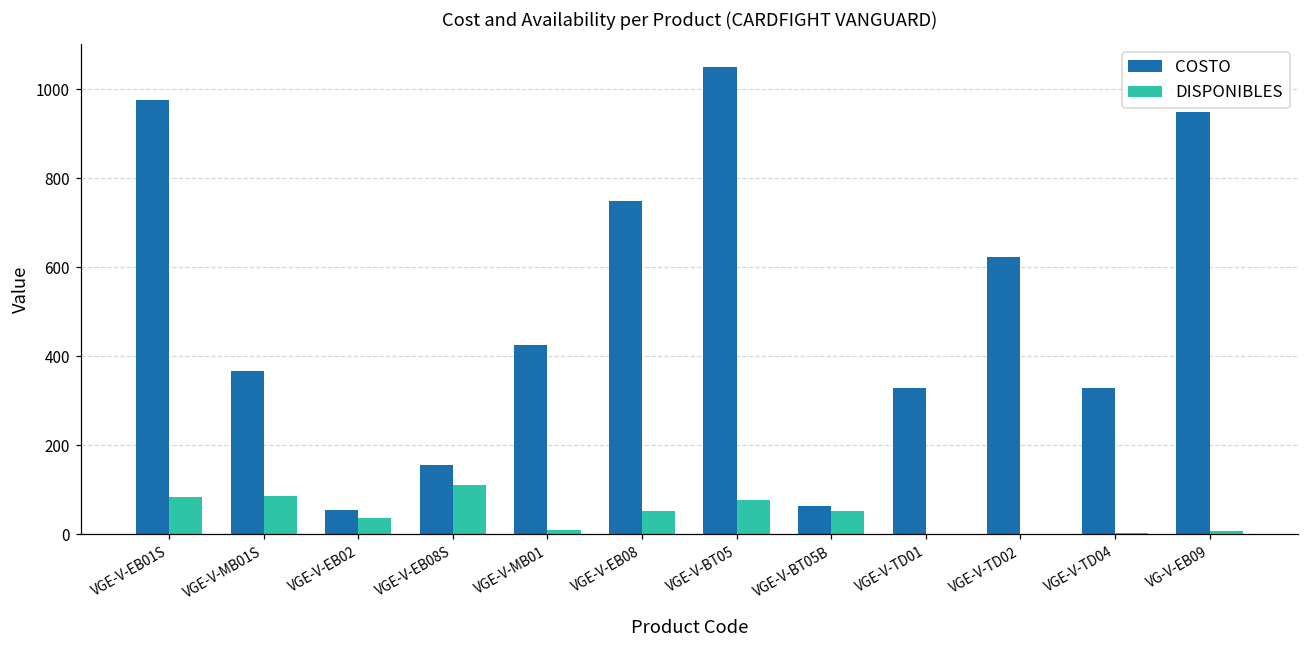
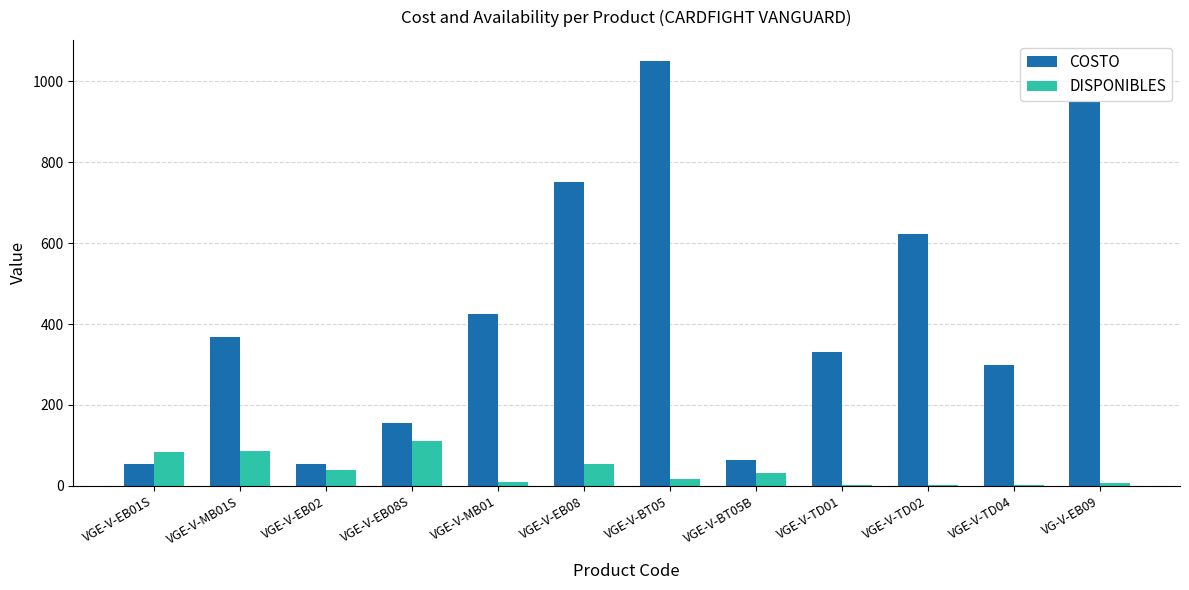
  {
    "COSTO": {
-     "VGE-V-EB01S": 980,
+     "VGE-V-EB01S": 60,
      "VGE-V-MB01S": 370,
      "VGE-V-EB02": 60,
      "VGE-V-EB08S": 160,
      "VGE-V-MB01": 430,
      "VGE-V-EB08": 750,
      "VGE-V-BT05": 1050,
      "VGE-V-BT05B": 70,
      "VGE-V-TD01": 330,
      "VGE-V-TD02": 620,
-     "VGE-V-TD04": 330,
+     "VGE-V-TD04": 300,
      "VG-V-EB09": 950
    },
    "DISPONIBLES": {
      "VGE-V-EB01S": 80,
      "VGE-V-MB01S": 90,
      "VGE-V-EB02": 40,
      "VGE-V-EB08S": 110,
      "VGE-V-MB01": 10,
      "VGE-V-EB08": 50,
-     "VGE-V-BT05": 80,
-     "VGE-V-BT05B": 50,
+     "VGE-V-BT05": 20,
+     "VGE-V-BT05B": 30,
      "VG-V-EB09": 10
    }
  }
